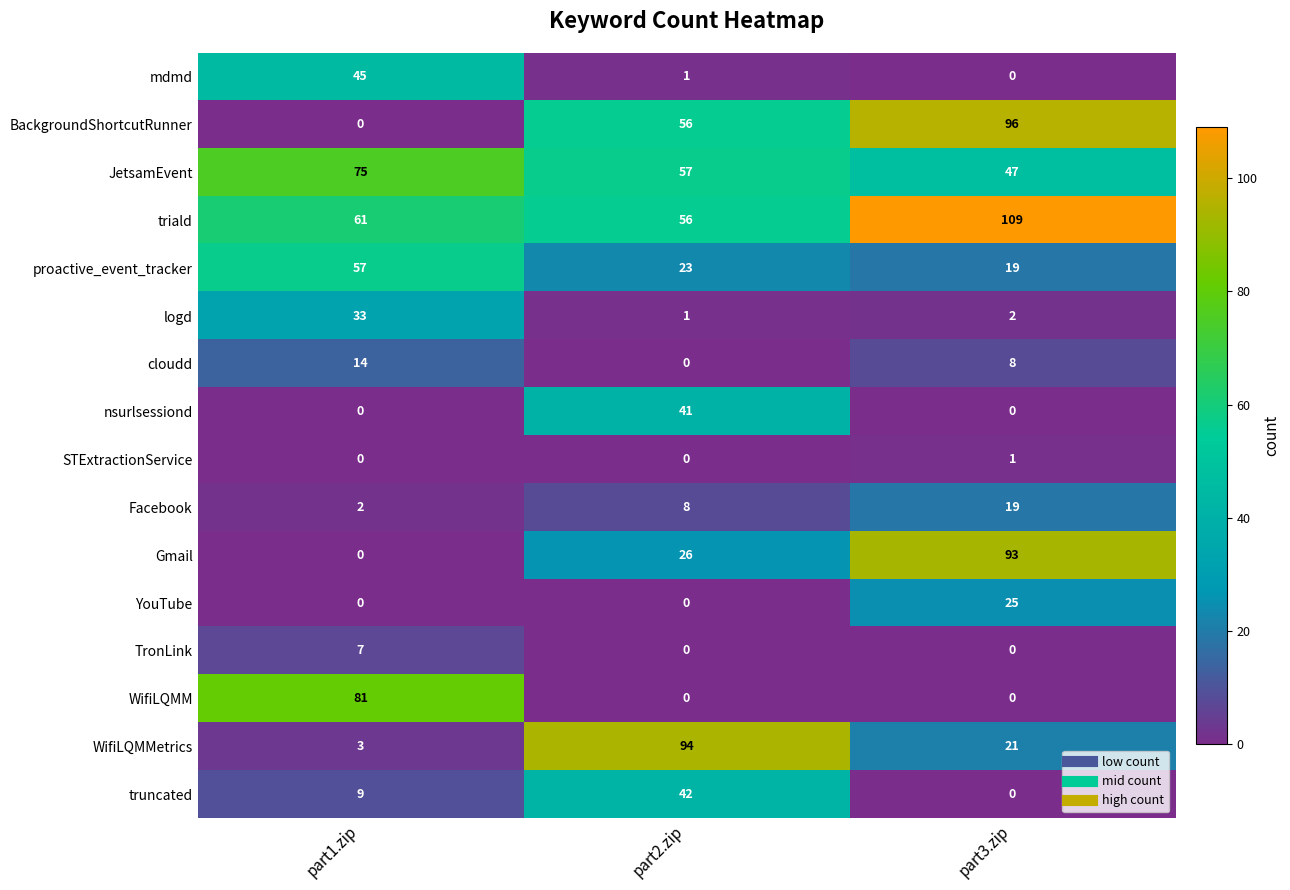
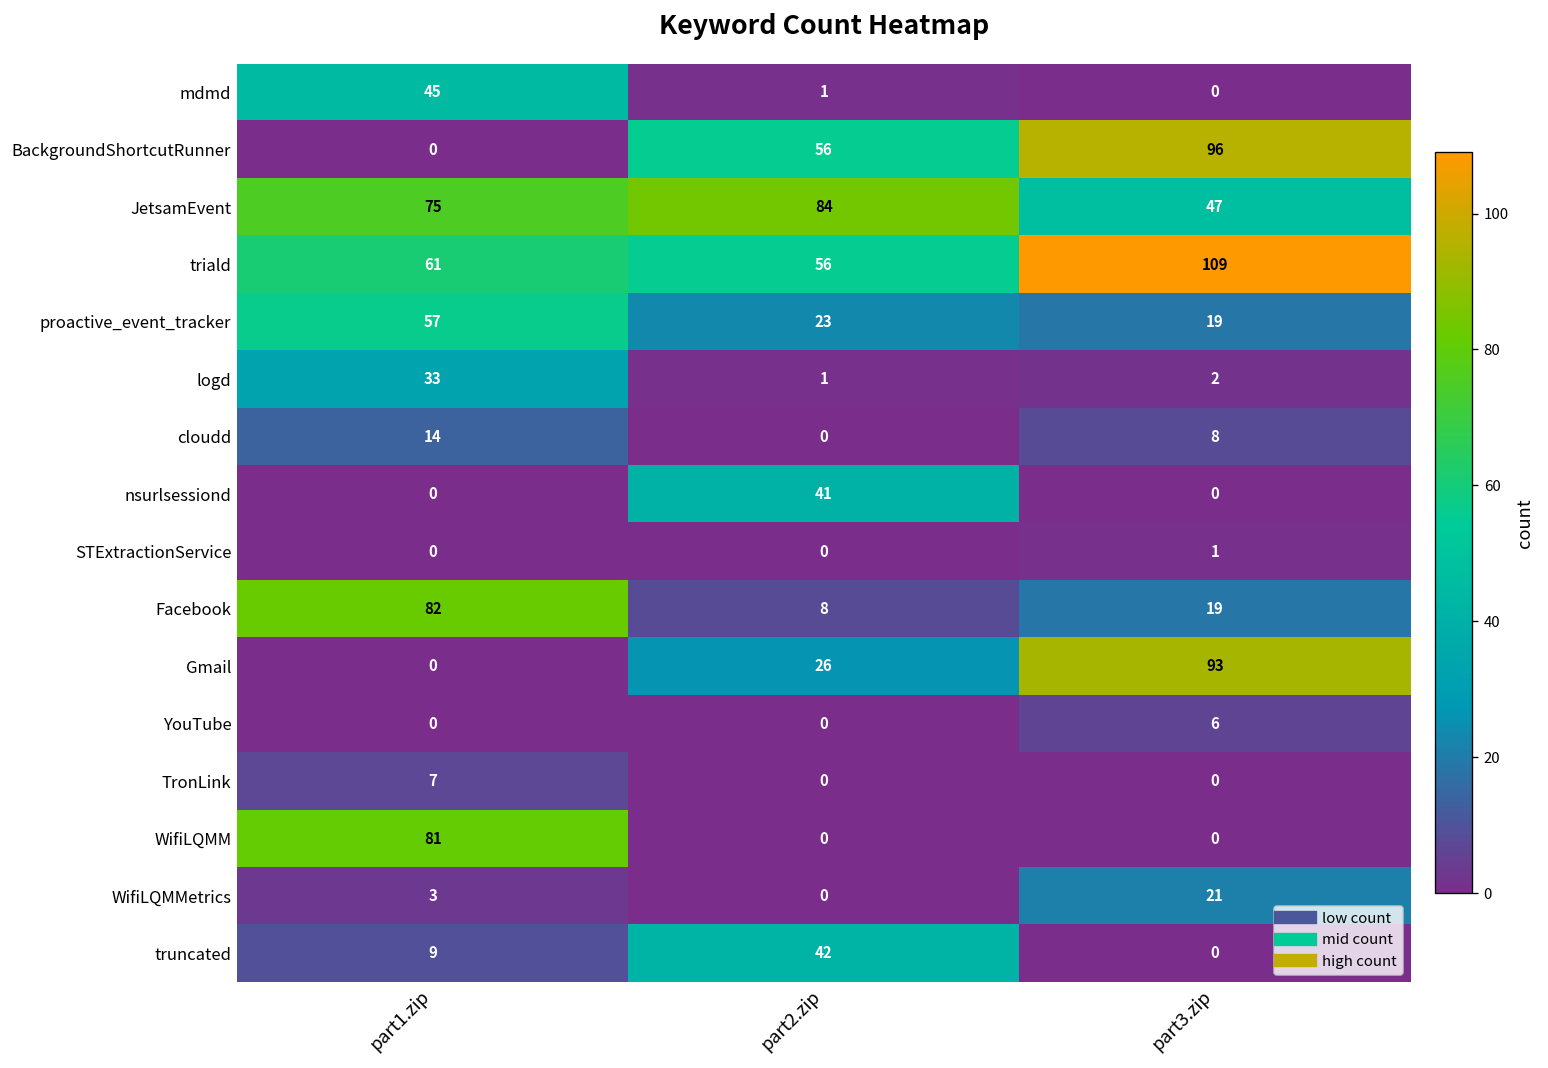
  {
    "mdmd": {
      "part1.zip": 45,
      "part2.zip": 1,
      "part3.zip": 0
    },
    "BackgroundShortcutRunner": {
      "part1.zip": 0,
      "part2.zip": 56,
      "part3.zip": 96
    },
    "JetsamEvent": {
      "part1.zip": 75,
-     "part2.zip": 57,
+     "part2.zip": 84,
      "part3.zip": 47
    },
    "triald": {
      "part1.zip": 61,
      "part2.zip": 56,
      "part3.zip": 109
    },
    "proactive_event_tracker": {
      "part1.zip": 57,
      "part2.zip": 23,
      "part3.zip": 19
    },
    "logd": {
      "part1.zip": 33,
      "part2.zip": 1,
      "part3.zip": 2
    },
    "cloudd": {
      "part1.zip": 14,
      "part2.zip": 0,
      "part3.zip": 8
    },
    "nsurlsessiond": {
      "part1.zip": 0,
      "part2.zip": 41,
      "part3.zip": 0
    },
    "STExtractionService": {
      "part1.zip": 0,
      "part2.zip": 0,
      "part3.zip": 1
    },
    "Facebook": {
-     "part1.zip": 2,
+     "part1.zip": 82,
      "part2.zip": 8,
      "part3.zip": 19
    },
    "Gmail": {
      "part1.zip": 0,
      "part2.zip": 26,
      "part3.zip": 93
    },
    "YouTube": {
      "part1.zip": 0,
      "part2.zip": 0,
-     "part3.zip": 25
+     "part3.zip": 6
    },
    "TronLink": {
      "part1.zip": 7,
      "part2.zip": 0,
      "part3.zip": 0
    },
    "WifiLQMM": {
      "part1.zip": 81,
      "part2.zip": 0,
      "part3.zip": 0
    },
    "WifiLQMMetrics": {
      "part1.zip": 3,
-     "part2.zip": 94,
+     "part2.zip": 0,
      "part3.zip": 21
    },
    "truncated": {
      "part1.zip": 9,
      "part2.zip": 42,
      "part3.zip": 0
    }
  }
